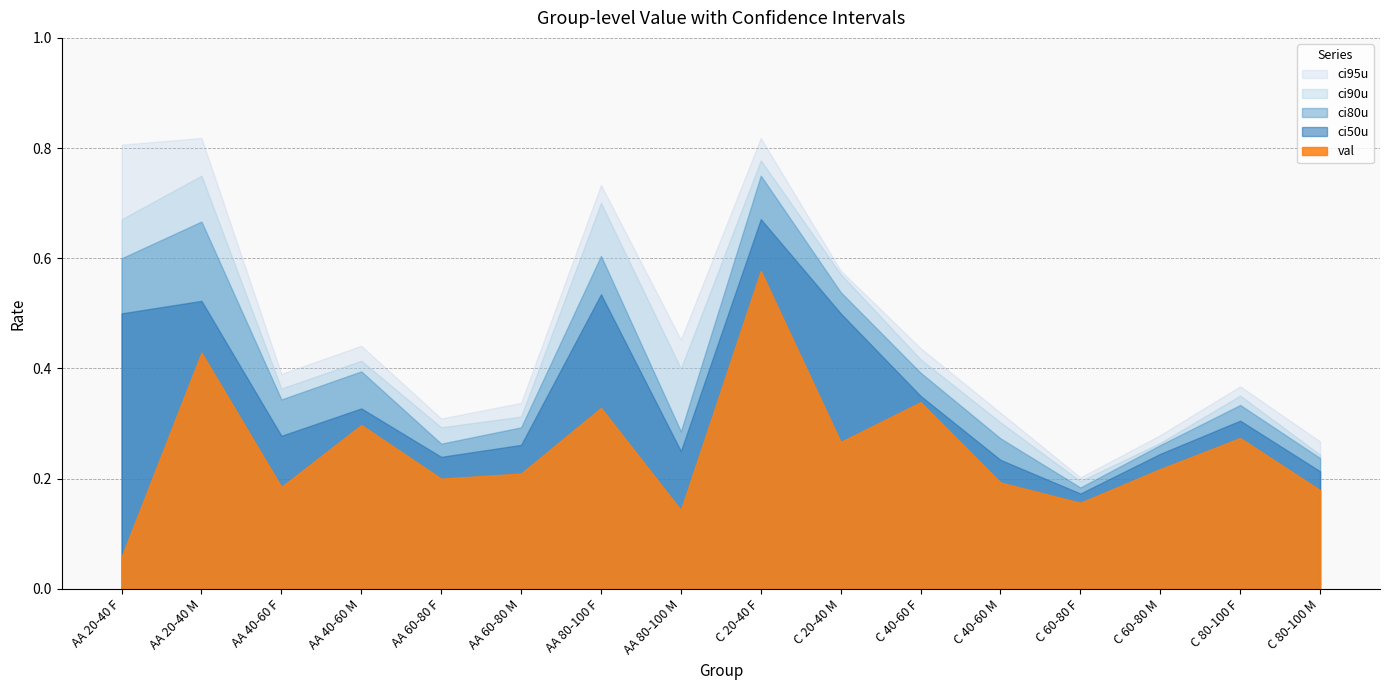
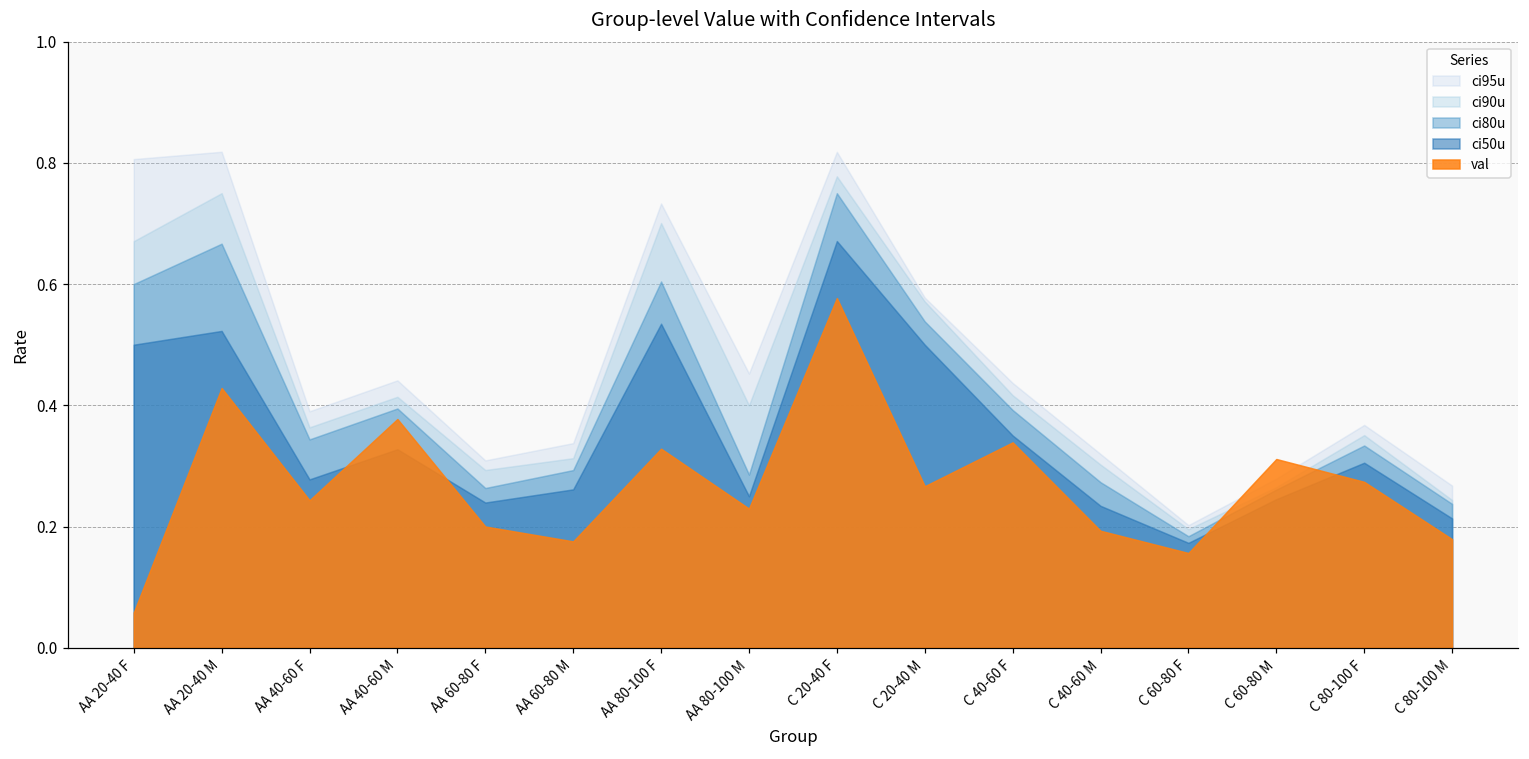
  {
    "val": {
      "AA 20-40 F": 0.06,
      "AA 20-40 M": 0.43,
-     "AA 40-60 F": 0.18,
-     "AA 40-60 M": 0.30,
+     "AA 40-60 F": 0.24,
+     "AA 40-60 M": 0.38,
      "AA 60-80 F": 0.20,
-     "AA 60-80 M": 0.21,
+     "AA 60-80 M": 0.18,
      "AA 80-100 F": 0.33,
-     "AA 80-100 M": 0.14,
+     "AA 80-100 M": 0.23,
      "C 20-40 F": 0.58,
      "C 20-40 M": 0.27,
      "C 40-60 F": 0.34,
      "C 40-60 M": 0.19,
      "C 60-80 F": 0.16,
-     "C 60-80 M": 0.22,
+     "C 60-80 M": 0.31,
      "C 80-100 F": 0.27,
      "C 80-100 M": 0.18
    }
  }
